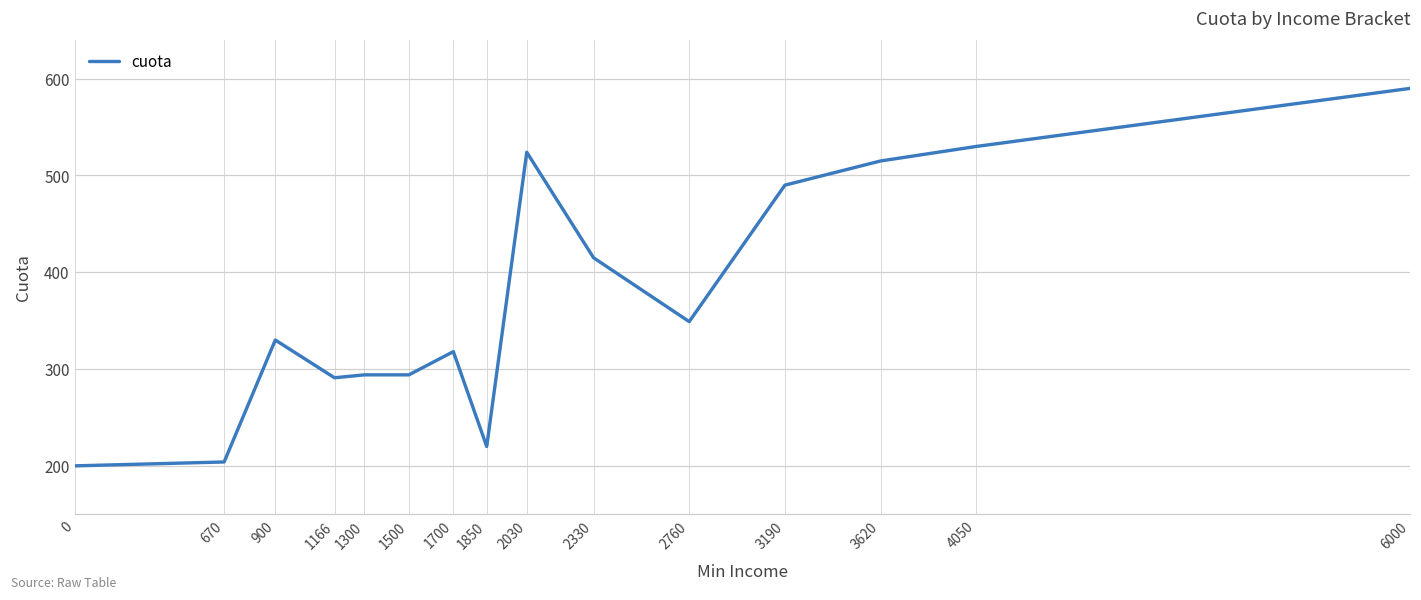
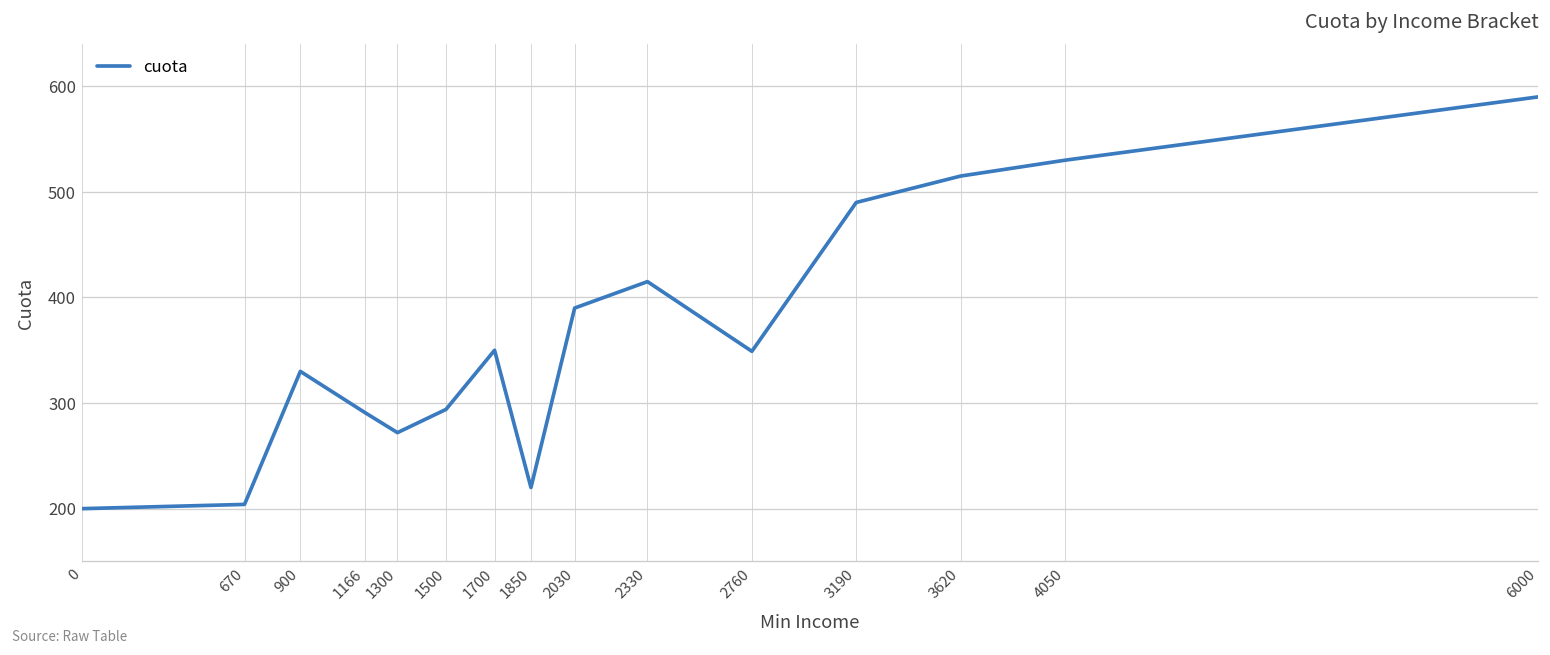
  {
    "0": 200,
    "670": 200,
    "900": 330,
    "1166": 290,
-   "1300": 290,
+   "1300": 270,
    "1500": 290,
-   "1700": 320,
+   "1700": 350,
    "1850": 220,
-   "2030": 520,
+   "2030": 390,
    "2330": 420,
    "2760": 350,
    "3190": 490,
    "3620": 520,
    "4050": 530,
    "6000": 590
  }
